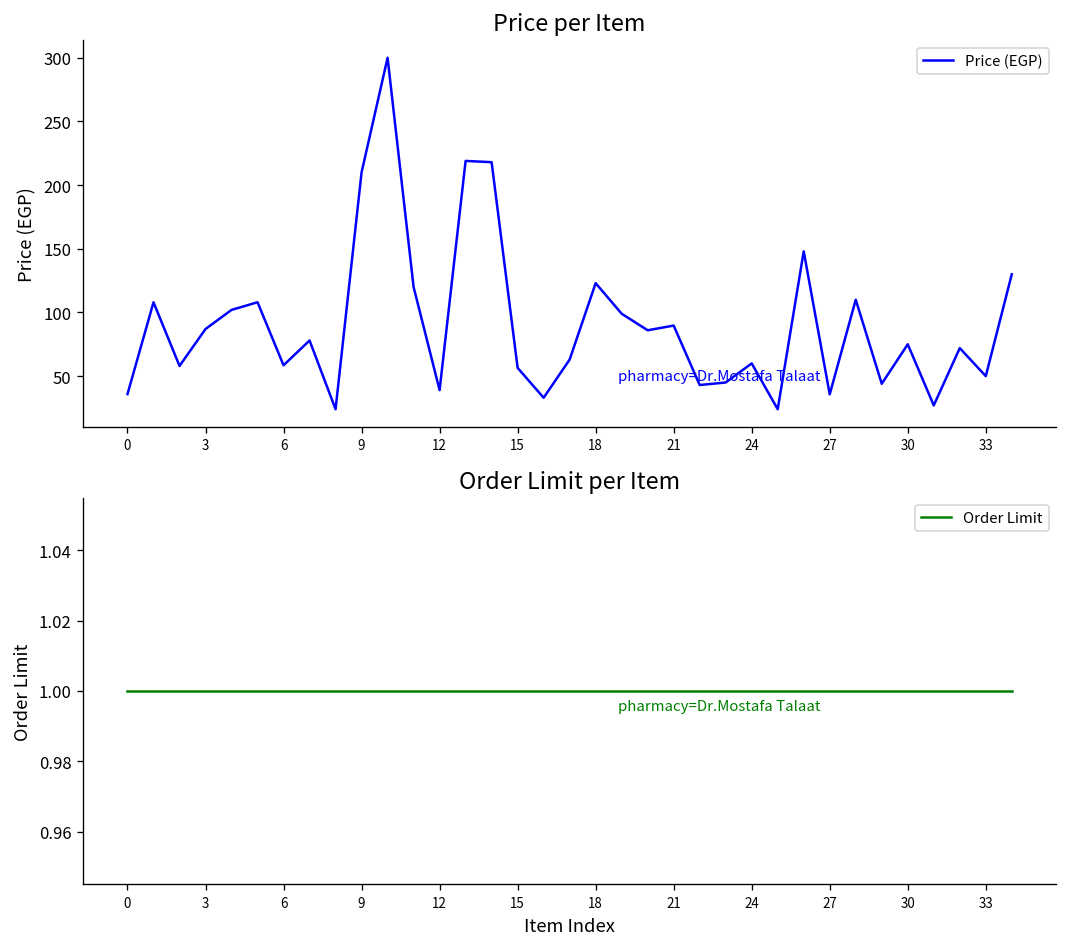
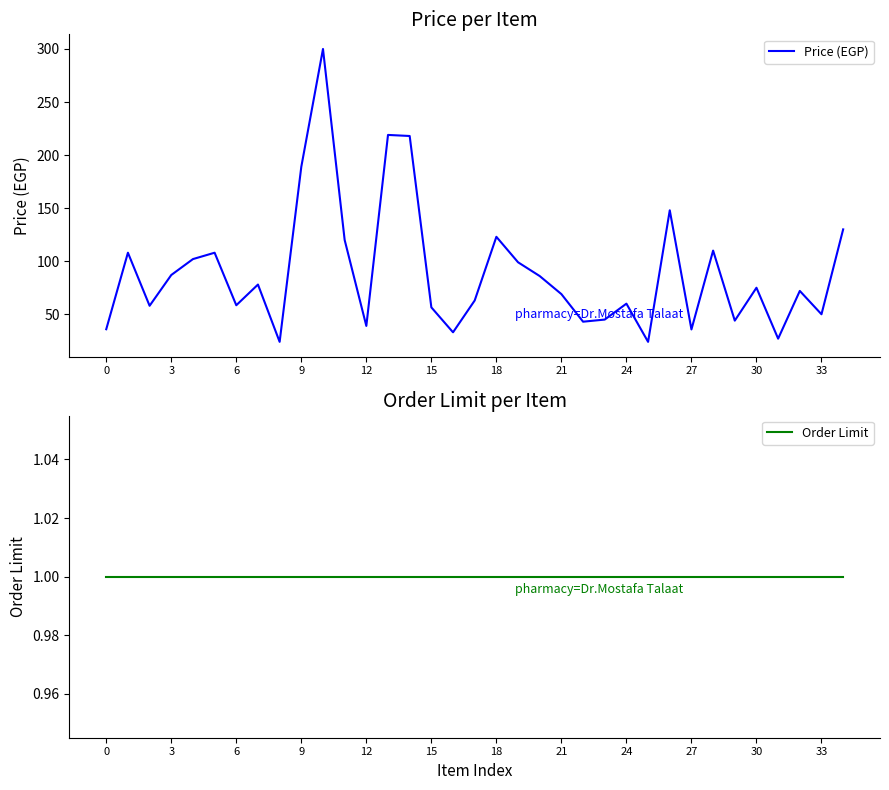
  {
    "Price per Item": {
      "0": 36,
      "3": 87,
      "6": 59,
-     "9": 210,
+     "9": 189,
      "12": 39,
      "15": 57,
      "18": 123,
-     "21": 90,
+     "21": 69,
      "24": 60,
      "27": 36,
      "30": 75,
      "33": 50
    },
    "Order Limit per Item": {
      "0": 1.000,
      "3": 1.000,
      "6": 1.000,
      "9": 1.000,
      "12": 1.000,
      "15": 1.000,
      "18": 1.000,
      "21": 1.000,
      "24": 1.000,
      "27": 1.000,
      "30": 1.000,
      "33": 1.000
    }
  }
